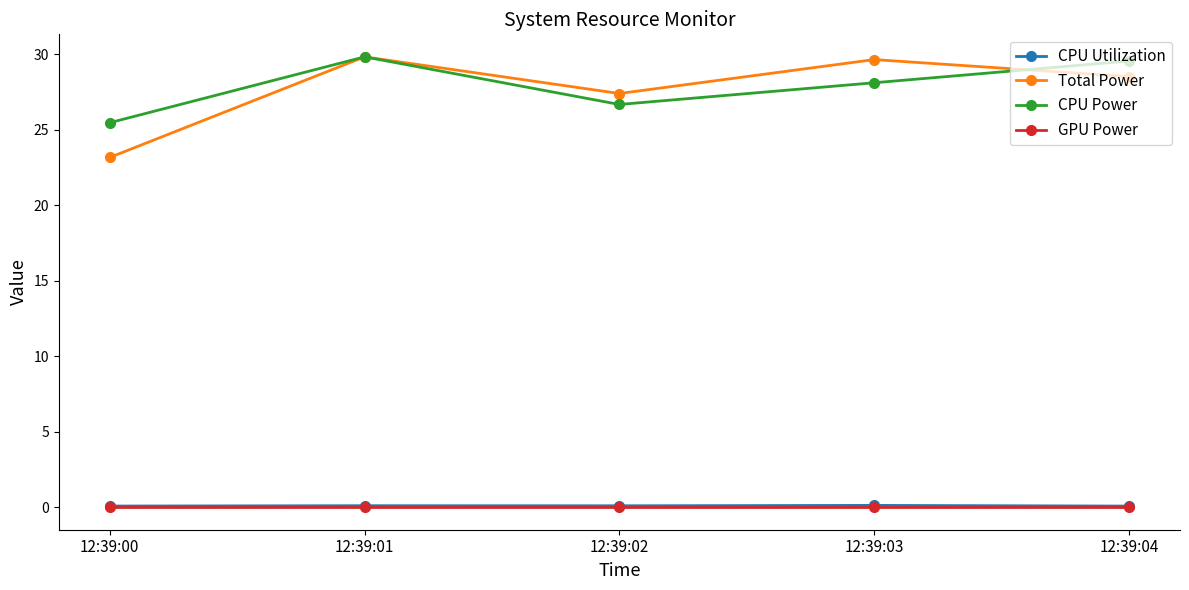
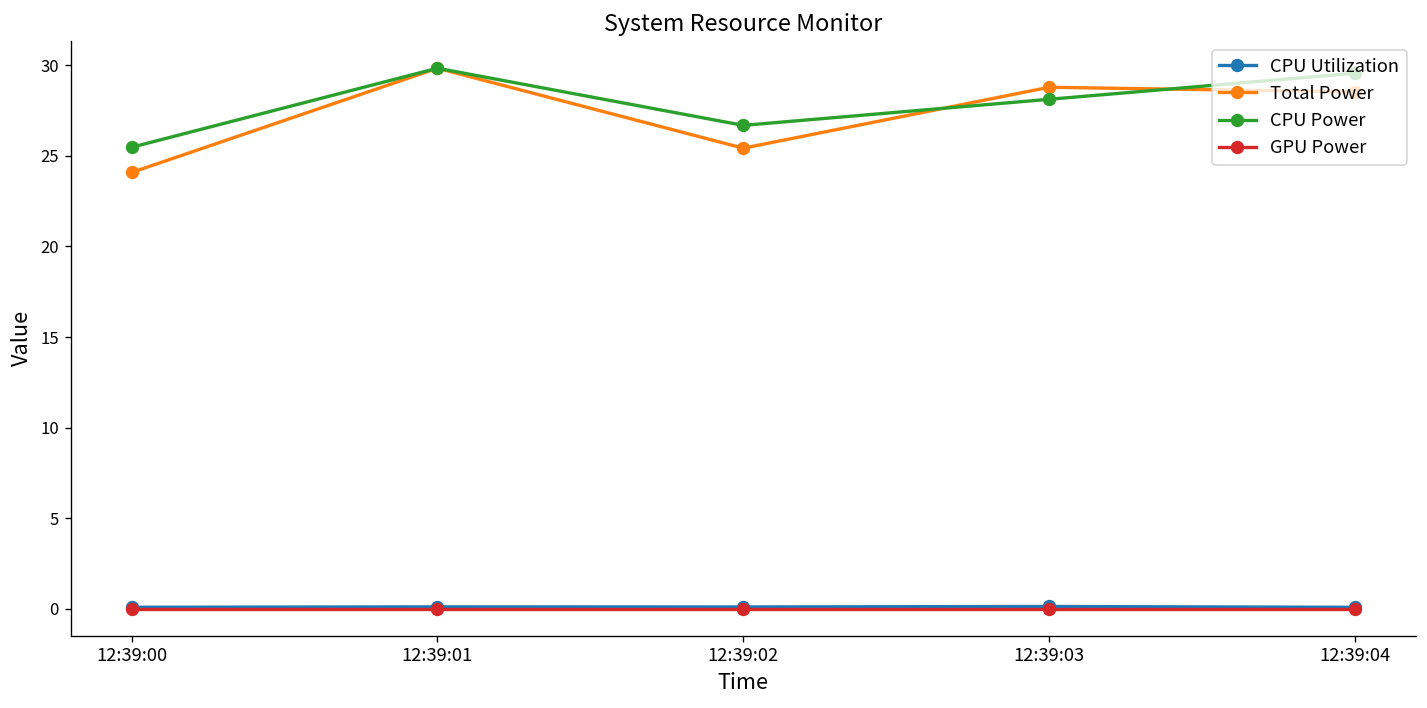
  {
    "Total Power": {
-     "12:39:00": 23.2,
-     "12:39:02": 27.4,
-     "12:39:03": 29.7
+     "12:39:00": 24.1,
+     "12:39:02": 25.4,
+     "12:39:03": 28.8
    },
    "CPU Power": {
      "12:39:00": 25.5,
      "12:39:02": 26.7,
      "12:39:03": 28.1
    }
  }
